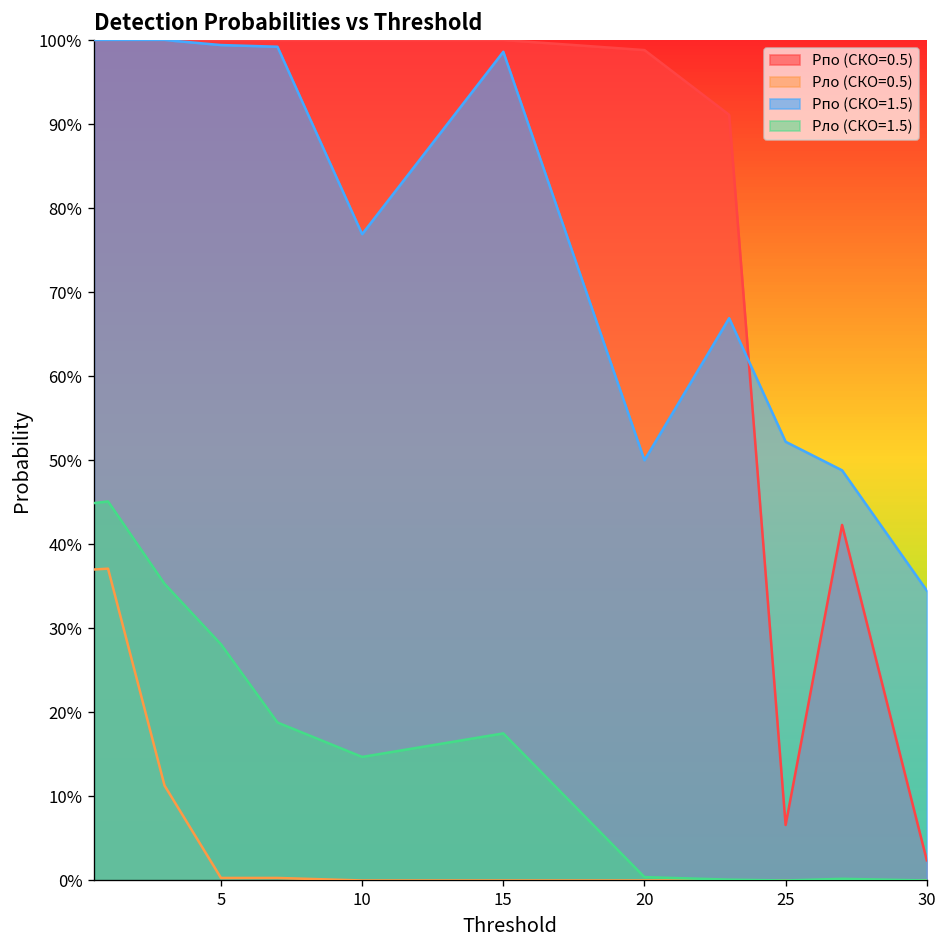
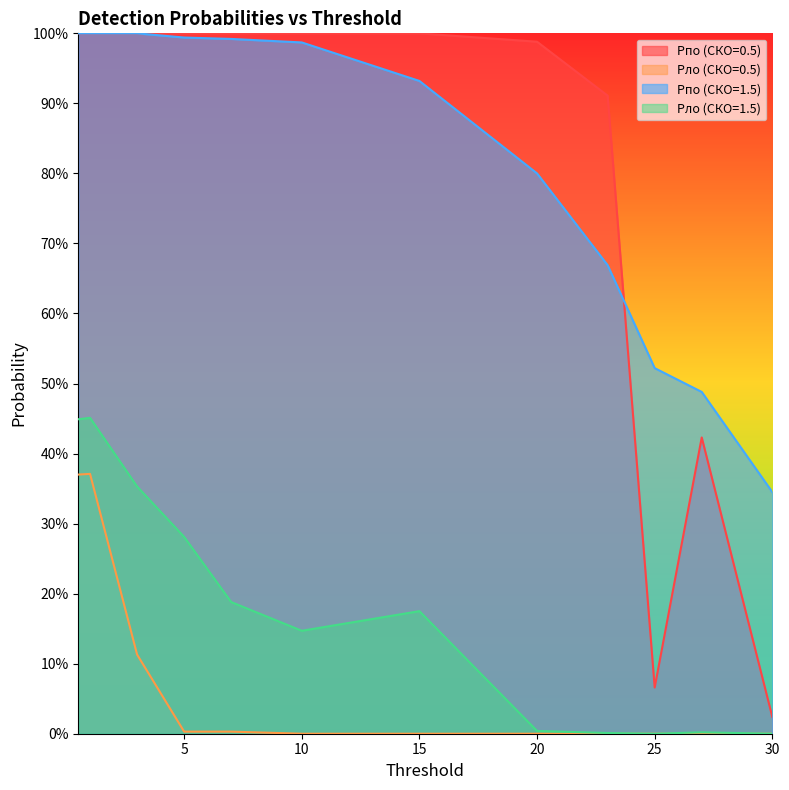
  {
    "Pпо (СКО=0.5)": {
      "5": "100%",
      "10": "100%",
      "15": "100%",
      "20": "99%",
      "25": "7%",
      "30": "2%"
    },
    "Pло (СКО=0.5)": {
      "5": "0%",
      "10": "0%",
      "15": "0%",
      "20": "0%"
    },
    "Pпо (СКО=1.5)": {
      "5": "99%",
-     "10": "77%",
-     "15": "99%",
-     "20": "50%",
+     "10": "99%",
+     "15": "93%",
+     "20": "80%",
      "25": "52%",
      "30": "35%"
    },
    "Pло (СКО=1.5)": {
      "5": "28%",
      "10": "15%",
      "15": "18%",
      "20": "0%"
    }
  }
